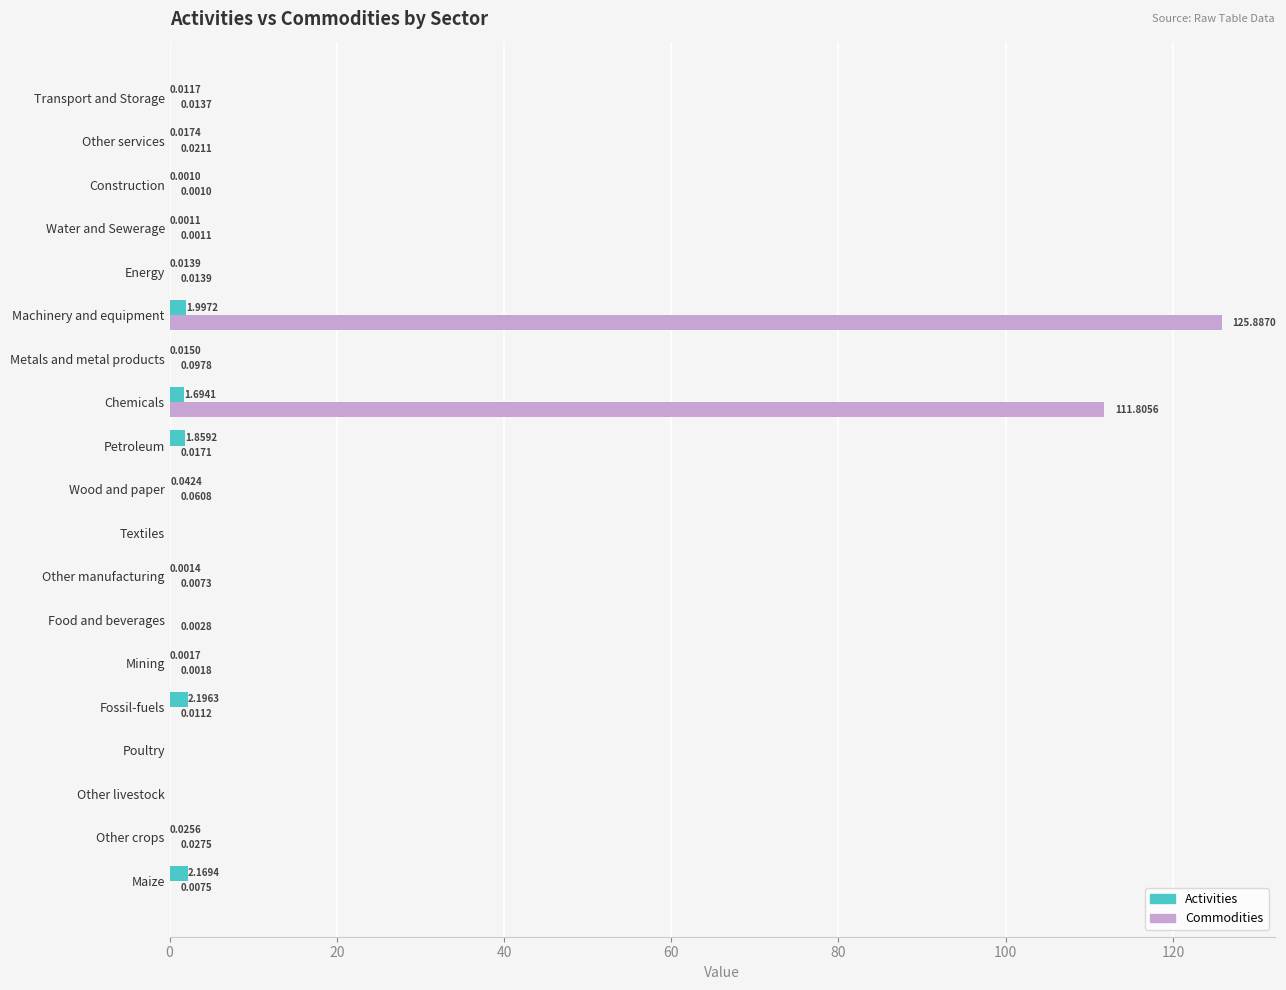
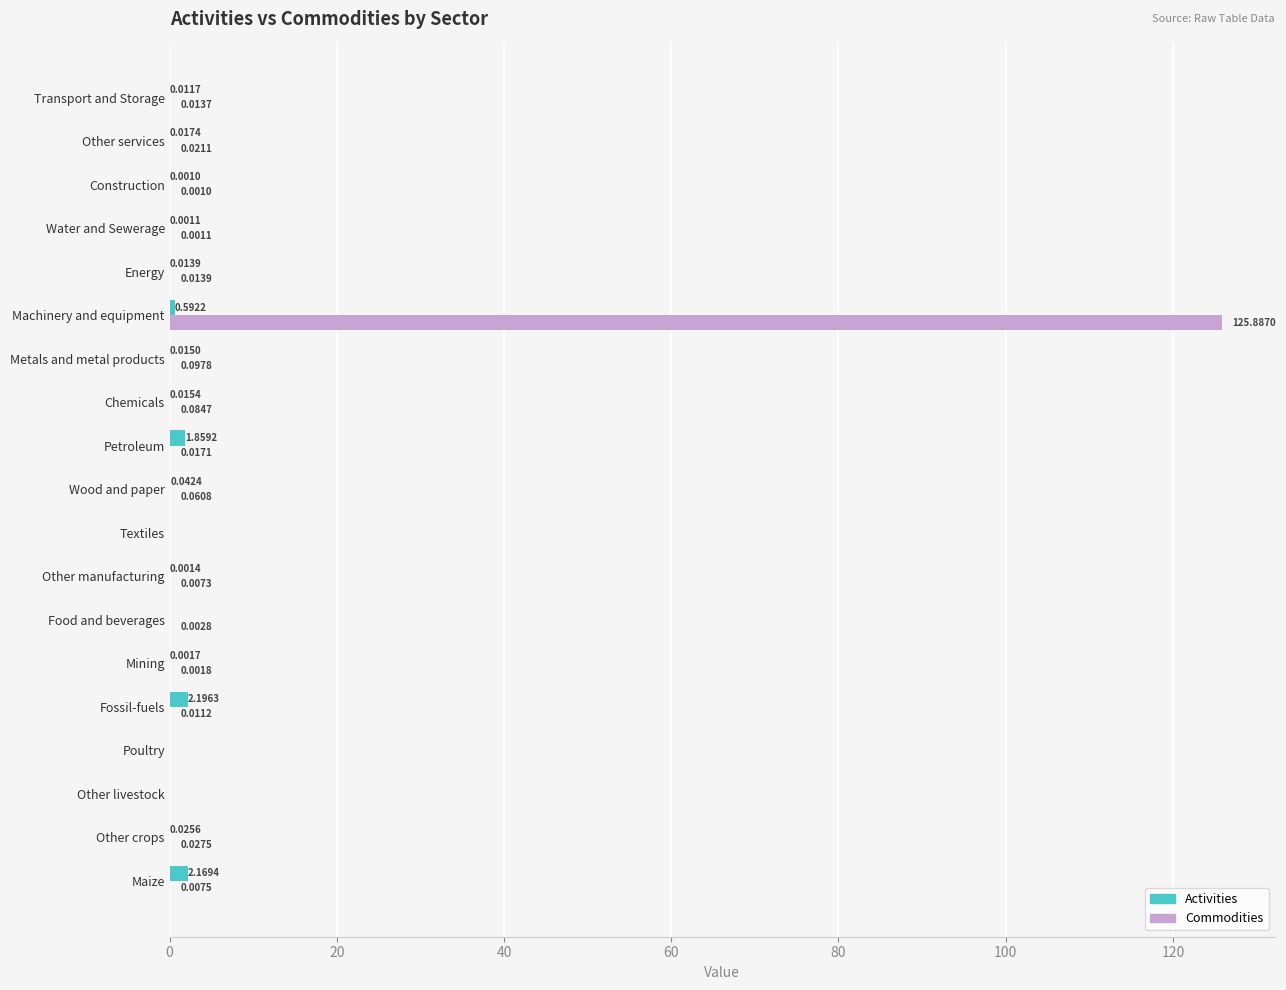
  {
    "Activities": {
      "Transport and Storage": 0.0117,
      "Other services": 0.0174,
      "Construction": 0.0010,
      "Water and Sewerage": 0.0011,
      "Energy": 0.0139,
-     "Machinery and equipment": 1.9972,
+     "Machinery and equipment": 0.5922,
      "Metals and metal products": 0.0150,
-     "Chemicals": 1.6941,
+     "Chemicals": 0.0154,
      "Petroleum": 1.8592,
      "Wood and paper": 0.0424,
      "Other manufacturing": 0.0014,
      "Mining": 0.0017,
      "Fossil-fuels": 2.1963,
      "Other crops": 0.0256,
      "Maize": 2.1694
    },
    "Commodities": {
      "Transport and Storage": 0.0137,
      "Other services": 0.0211,
      "Construction": 0.0010,
      "Water and Sewerage": 0.0011,
      "Energy": 0.0139,
      "Machinery and equipment": 125.8870,
      "Metals and metal products": 0.0978,
-     "Chemicals": 111.8056,
+     "Chemicals": 0.0847,
      "Petroleum": 0.0171,
      "Wood and paper": 0.0608,
      "Other manufacturing": 0.0073,
      "Food and beverages": 0.0028,
      "Mining": 0.0018,
      "Fossil-fuels": 0.0112,
      "Other crops": 0.0275,
      "Maize": 0.0075
    }
  }
